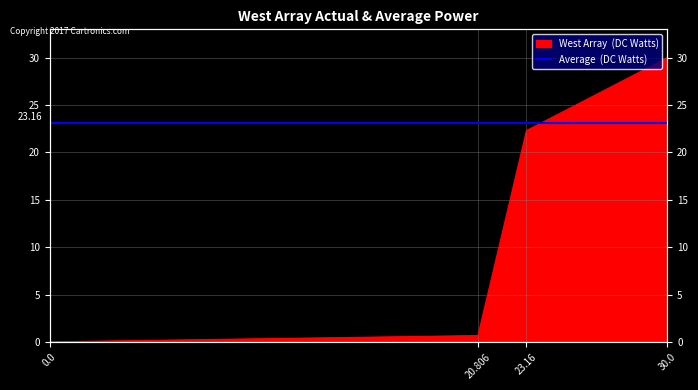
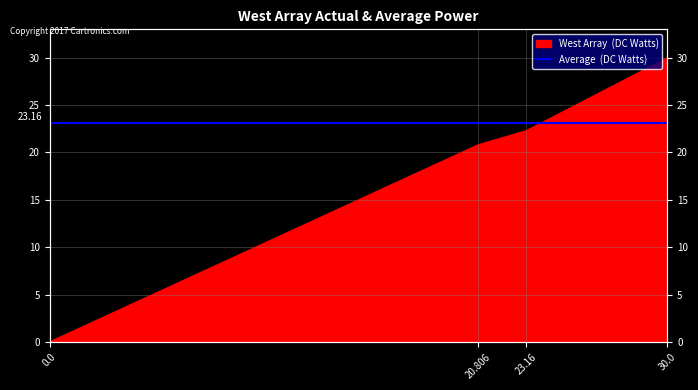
  {
    "0.0": 0,
-   "20.806": 1,
+   "20.806": 21,
    "23.16": 22,
    "30.0": 30
  }
